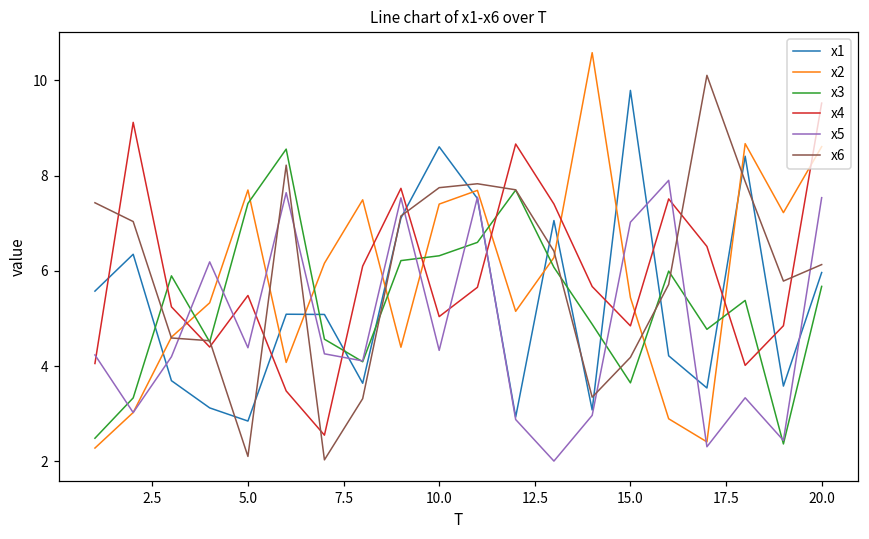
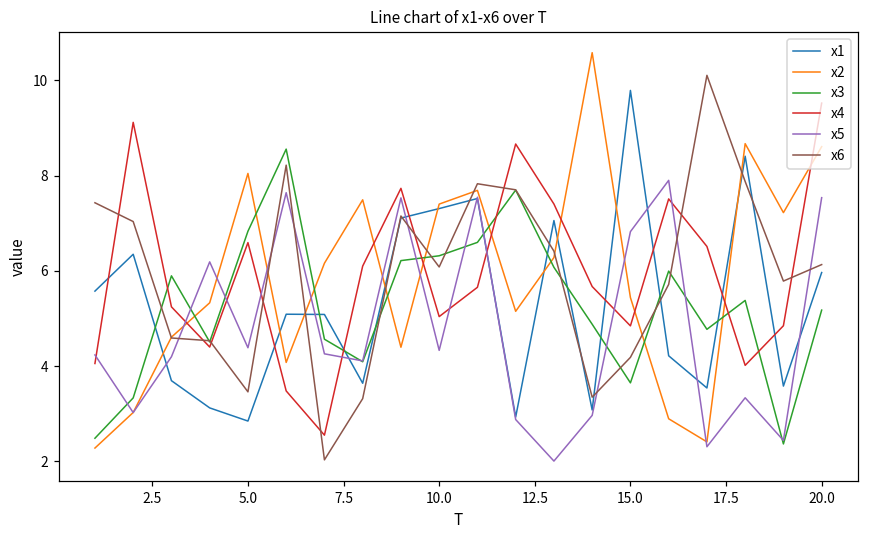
  {
    "x1": {
      "5.0": 2.8,
-     "10.0": 8.6,
+     "10.0": 7.3,
      "15.0": 9.8,
      "20.0": 6.0
    },
    "x2": {
-     "5.0": 7.7,
+     "5.0": 8.0,
      "10.0": 7.4,
      "15.0": 5.4
    },
    "x3": {
-     "5.0": 7.4,
+     "5.0": 6.8,
      "10.0": 6.3,
      "15.0": 3.6,
-     "20.0": 5.7
+     "20.0": 5.2
    },
    "x4": {
-     "5.0": 5.5,
+     "5.0": 6.6,
      "10.0": 5.0,
      "15.0": 4.8
    },
    "x5": {
      "5.0": 4.4,
      "10.0": 4.3,
-     "15.0": 7.0,
+     "15.0": 6.8,
      "20.0": 7.5
    },
    "x6": {
-     "5.0": 2.1,
-     "10.0": 7.7,
+     "5.0": 3.5,
+     "10.0": 6.1,
      "15.0": 4.2,
      "20.0": 6.1
    }
  }
